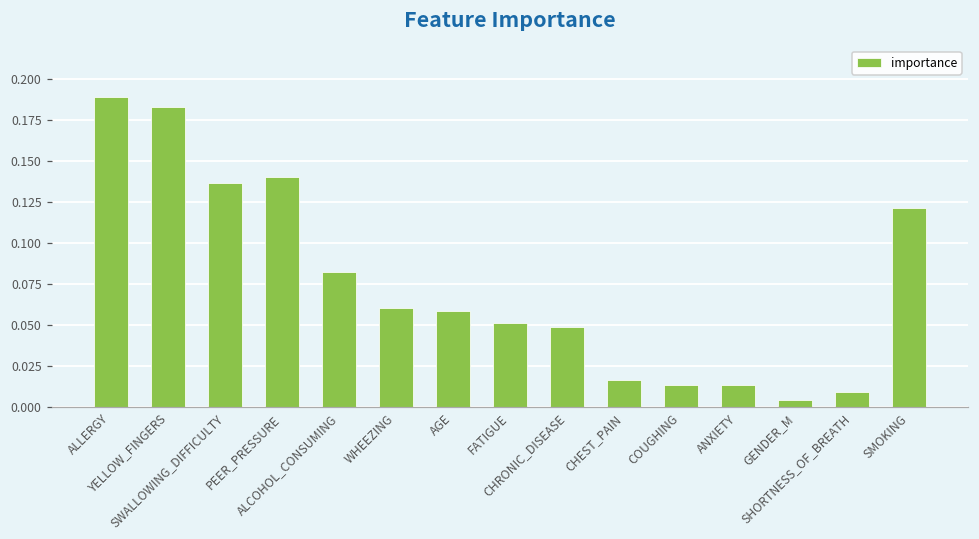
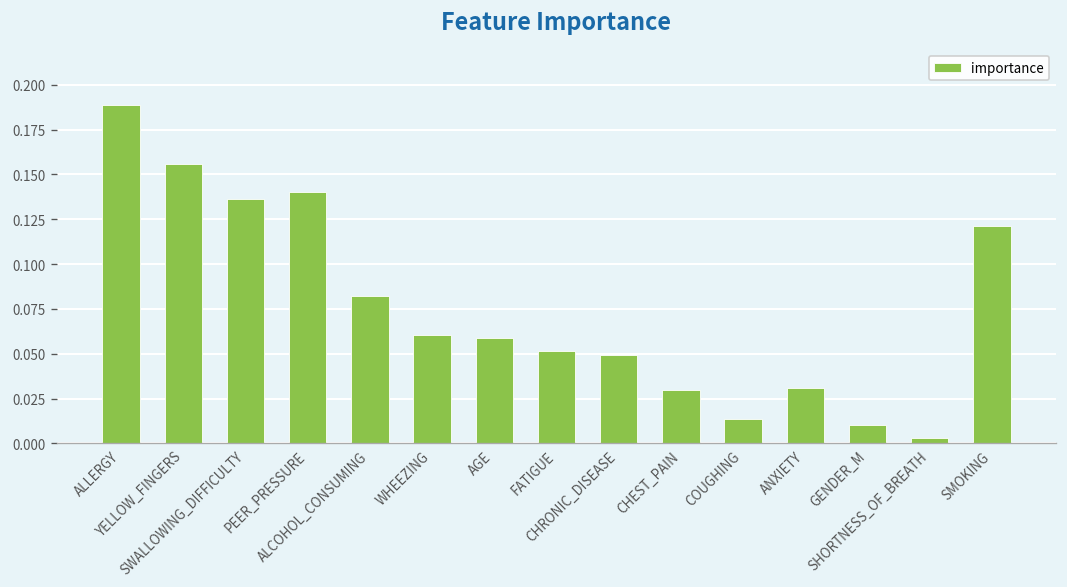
  {
    "ALLERGY": 0.189,
-   "YELLOW_FINGERS": 0.183,
+   "YELLOW_FINGERS": 0.156,
    "SWALLOWING_DIFFICULTY": 0.136,
    "PEER_PRESSURE": 0.140,
    "ALCOHOL_CONSUMING": 0.082,
    "WHEEZING": 0.060,
    "AGE": 0.059,
    "FATIGUE": 0.052,
    "CHRONIC_DISEASE": 0.049,
-   "CHEST_PAIN": 0.017,
+   "CHEST_PAIN": 0.030,
    "COUGHING": 0.014,
-   "ANXIETY": 0.013,
-   "GENDER_M": 0.005,
-   "SHORTNESS_OF_BREATH": 0.009,
+   "ANXIETY": 0.031,
+   "GENDER_M": 0.010,
+   "SHORTNESS_OF_BREATH": 0.003,
    "SMOKING": 0.121
  }
